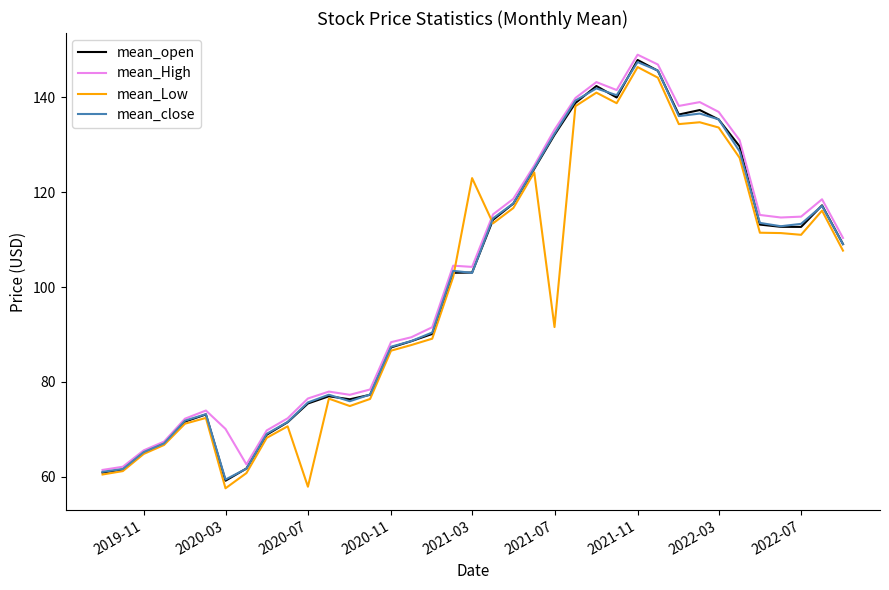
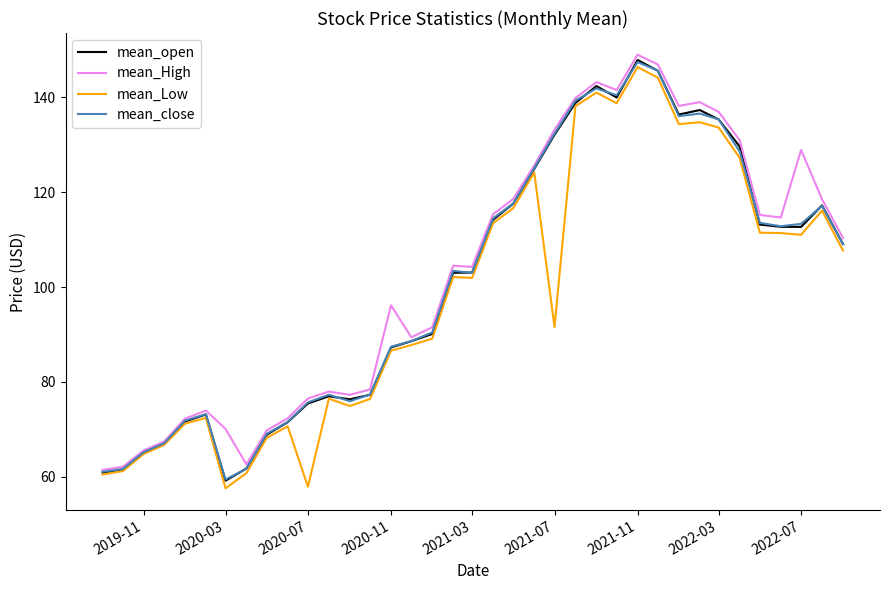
  {
    "mean_open": {
      "2022-07": 113
    },
    "mean_High": {
      "2020-03": 70,
      "2020-07": 77,
-     "2020-11": 88,
+     "2020-11": 96,
      "2021-03": 104,
      "2021-07": 133,
      "2021-11": 149,
      "2022-03": 137,
-     "2022-07": 115
+     "2022-07": 129
    },
    "mean_Low": {
      "2020-03": 58,
      "2020-07": 58,
      "2020-11": 87,
-     "2021-03": 123,
+     "2021-03": 102,
      "2021-07": 92,
      "2021-11": 146,
      "2022-03": 134,
      "2022-07": 111
    },
    "mean_close": {
      "2022-07": 113
    }
  }
